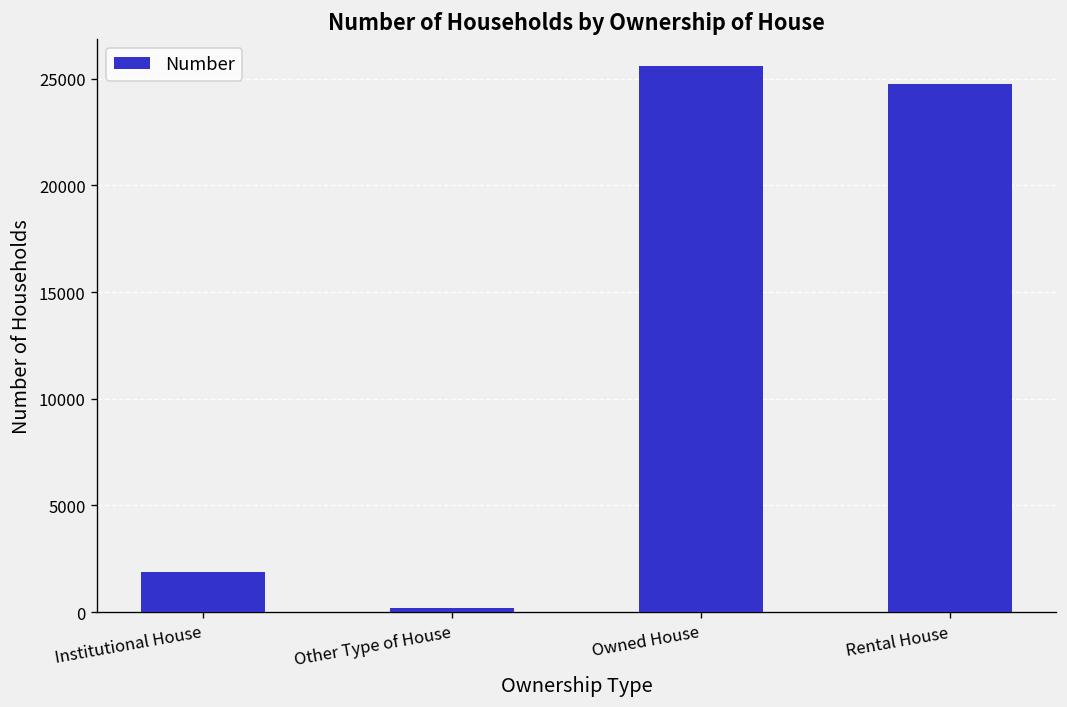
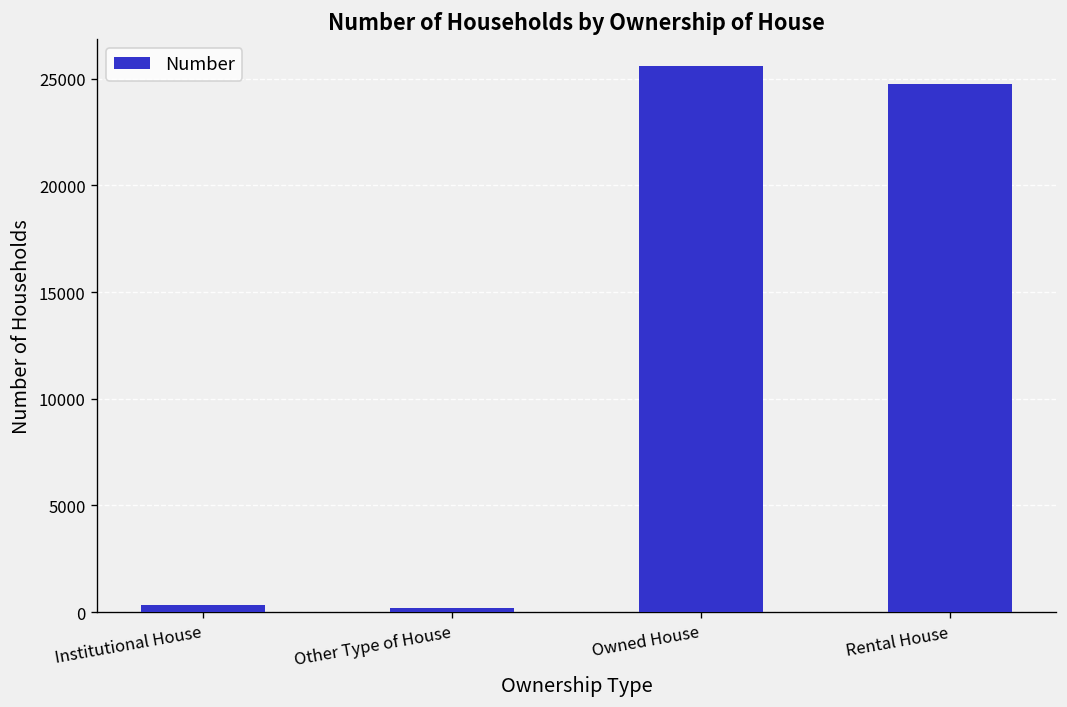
  {
-   "Institutional House": 1900,
+   "Institutional House": 300,
    "Other Type of House": 200,
    "Owned House": 25600,
    "Rental House": 24700
  }
